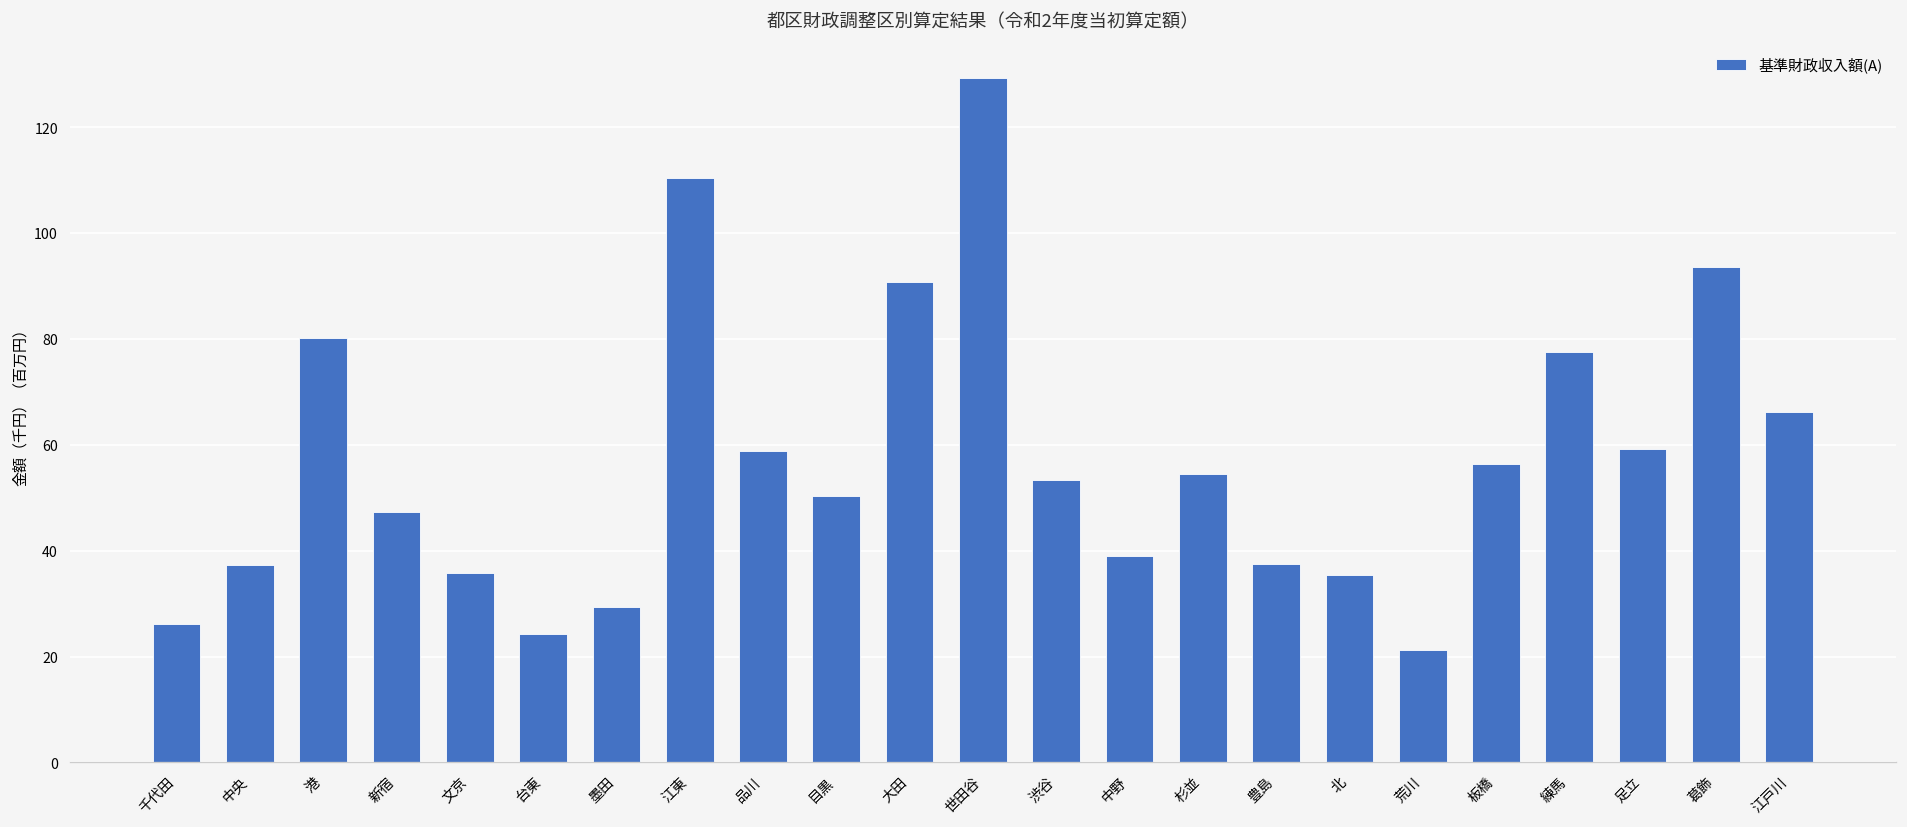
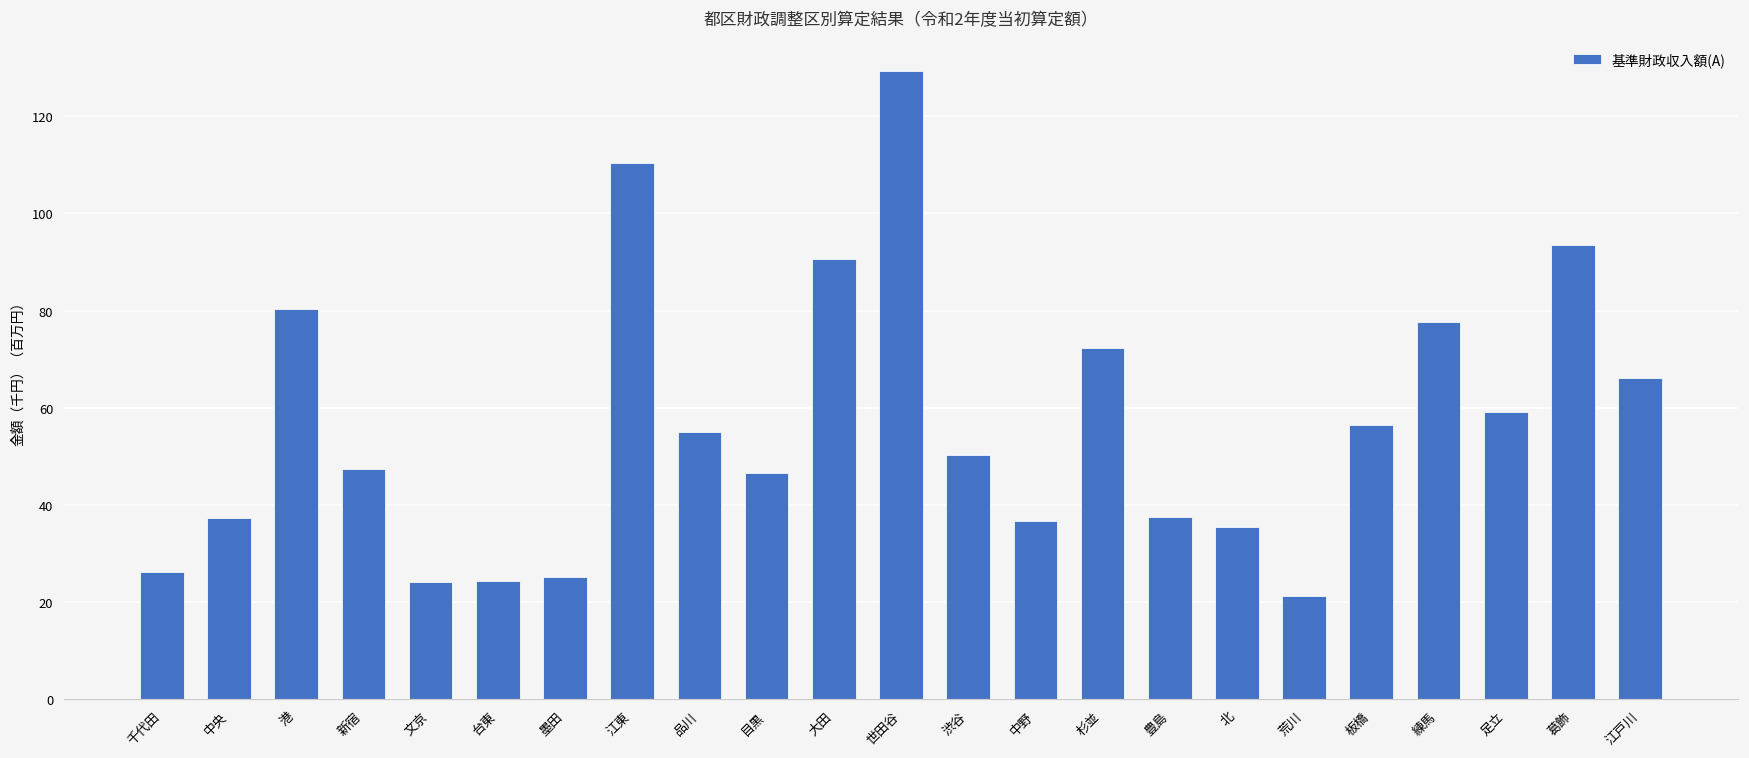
  {
    "千代田": 26,
    "中央": 37,
    "港": 80,
    "新宿": 47,
-   "文京": 36,
+   "文京": 24,
    "台東": 24,
-   "墨田": 29,
+   "墨田": 25,
    "江東": 110,
-   "品川": 59,
-   "目黒": 50,
+   "品川": 55,
+   "目黒": 47,
    "大田": 91,
    "世田谷": 129,
-   "渋谷": 53,
-   "中野": 39,
-   "杉並": 54,
+   "渋谷": 50,
+   "中野": 37,
+   "杉並": 72,
    "豊島": 38,
    "北": 35,
    "荒川": 21,
    "板橋": 56,
    "練馬": 78,
    "足立": 59,
    "葛飾": 94,
    "江戸川": 66
  }
